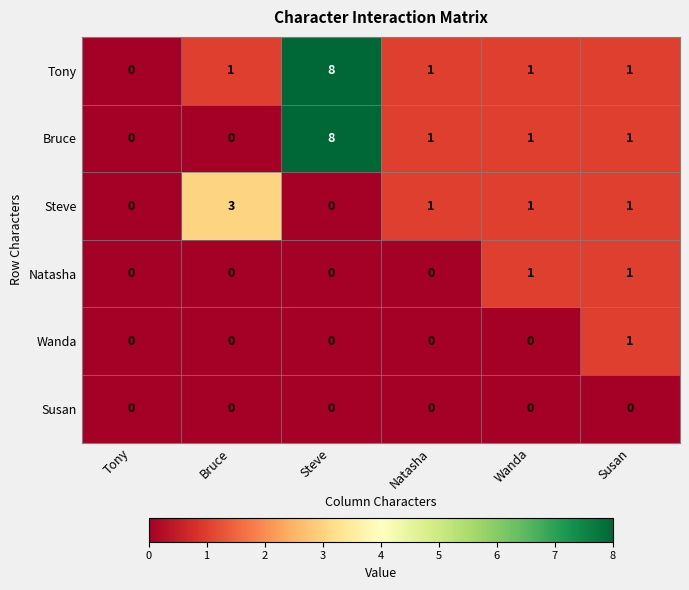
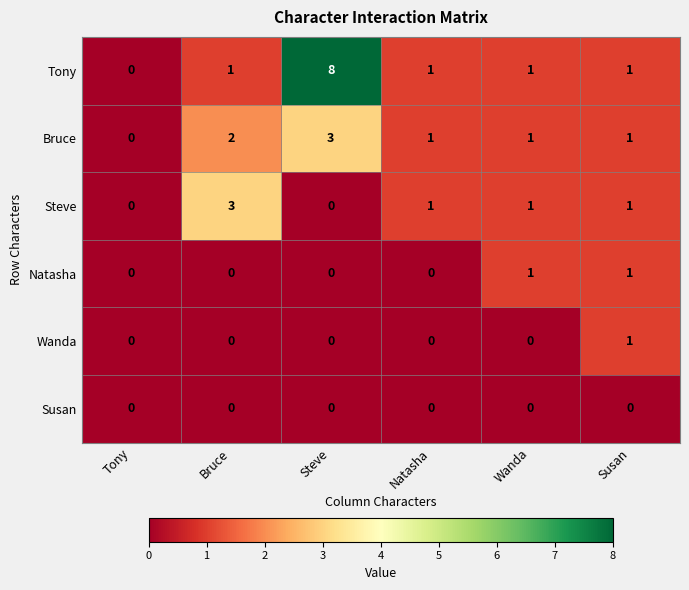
  {
    "Tony": {
      "Tony": 0,
      "Bruce": 1,
      "Steve": 8,
      "Natasha": 1,
      "Wanda": 1,
      "Susan": 1
    },
    "Bruce": {
      "Tony": 0,
-     "Bruce": 0,
-     "Steve": 8,
+     "Bruce": 2,
+     "Steve": 3,
      "Natasha": 1,
      "Wanda": 1,
      "Susan": 1
    },
    "Steve": {
      "Tony": 0,
      "Bruce": 3,
      "Steve": 0,
      "Natasha": 1,
      "Wanda": 1,
      "Susan": 1
    },
    "Natasha": {
      "Tony": 0,
      "Bruce": 0,
      "Steve": 0,
      "Natasha": 0,
      "Wanda": 1,
      "Susan": 1
    },
    "Wanda": {
      "Tony": 0,
      "Bruce": 0,
      "Steve": 0,
      "Natasha": 0,
      "Wanda": 0,
      "Susan": 1
    },
    "Susan": {
      "Tony": 0,
      "Bruce": 0,
      "Steve": 0,
      "Natasha": 0,
      "Wanda": 0,
      "Susan": 0
    }
  }
